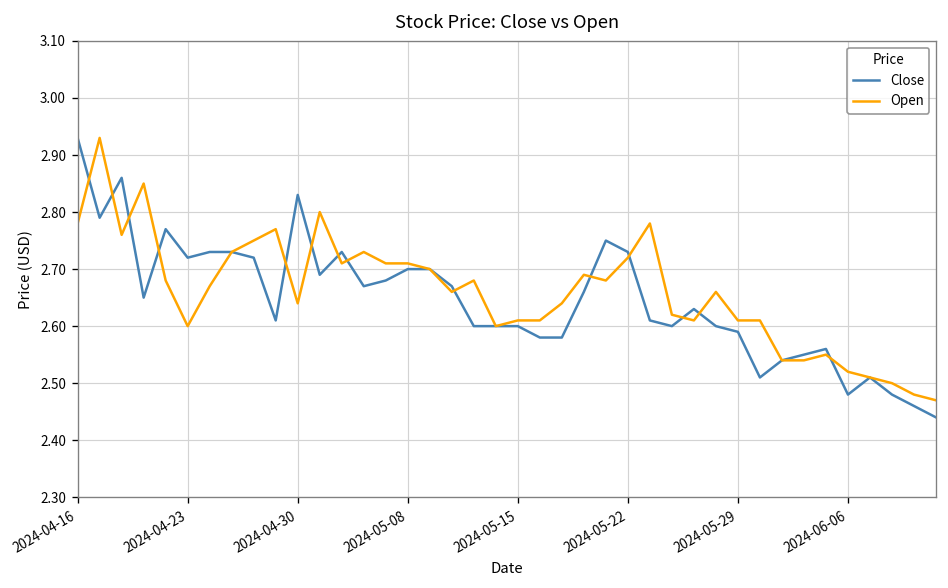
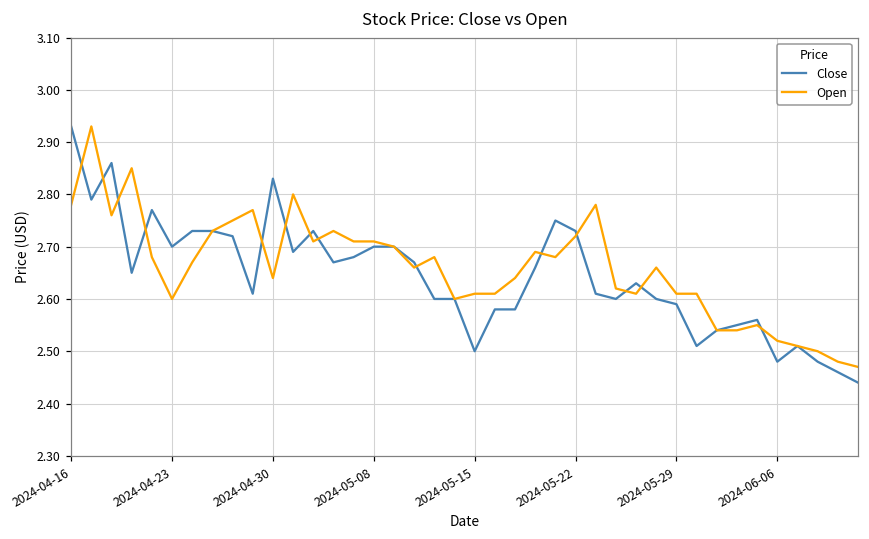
  {
    "Close": {
      "2024-04-16": 2.93,
-     "2024-04-23": 2.72,
+     "2024-04-23": 2.70,
      "2024-04-30": 2.83,
      "2024-05-08": 2.70,
-     "2024-05-15": 2.6,
+     "2024-05-15": 2.5,
      "2024-05-22": 2.73,
      "2024-05-29": 2.59,
      "2024-06-06": 2.48
    },
    "Open": {
      "2024-04-16": 2.78,
      "2024-04-23": 2.60,
      "2024-04-30": 2.64,
      "2024-05-08": 2.71,
      "2024-05-15": 2.61,
      "2024-05-22": 2.72,
      "2024-05-29": 2.61,
      "2024-06-06": 2.52
    }
  }
